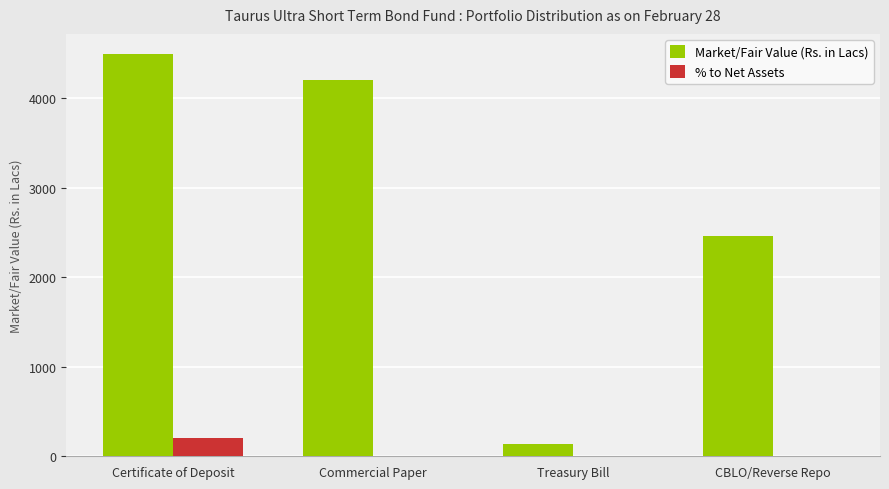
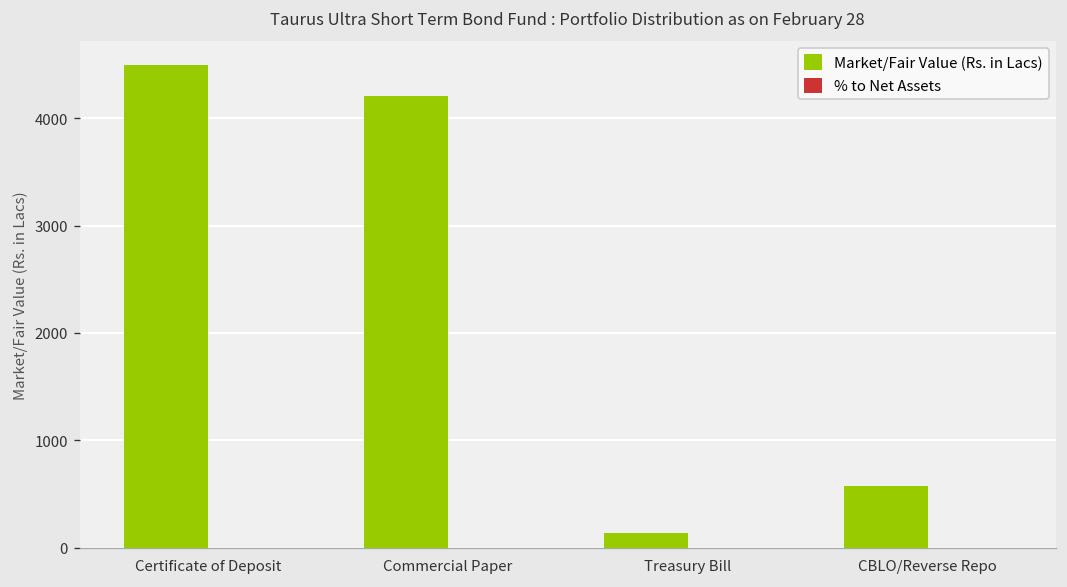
  {
    "Market/Fair Value (Rs. in Lacs)": {
      "Certificate of Deposit": 4500,
      "Commercial Paper": 4200,
      "Treasury Bill": 100,
-     "CBLO/Reverse Repo": 2500
+     "CBLO/Reverse Repo": 600
    },
    "% to Net Assets": {
-     "Certificate of Deposit": 200
+     "Certificate of Deposit": 0
    }
  }
